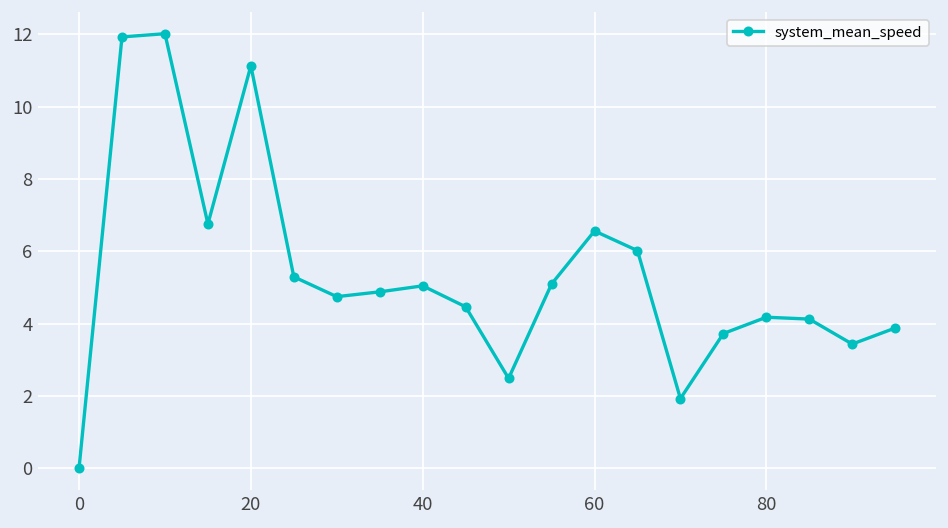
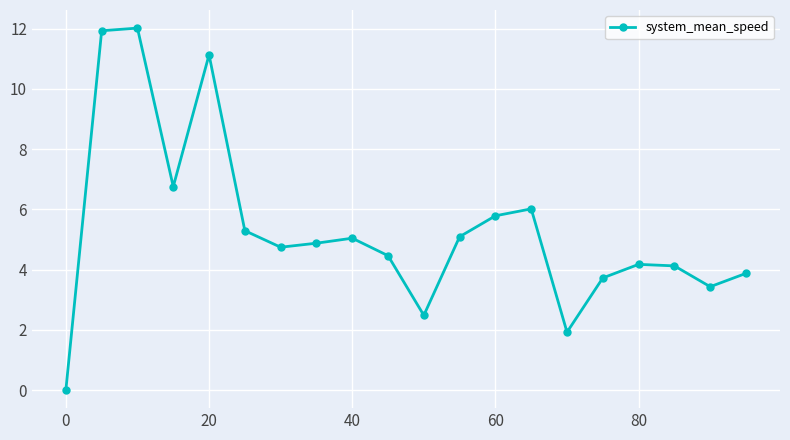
  {
    "0": 0.0,
    "20": 11.1,
    "40": 5.0,
-   "60": 6.6,
+   "60": 5.8,
    "80": 4.2
  }
